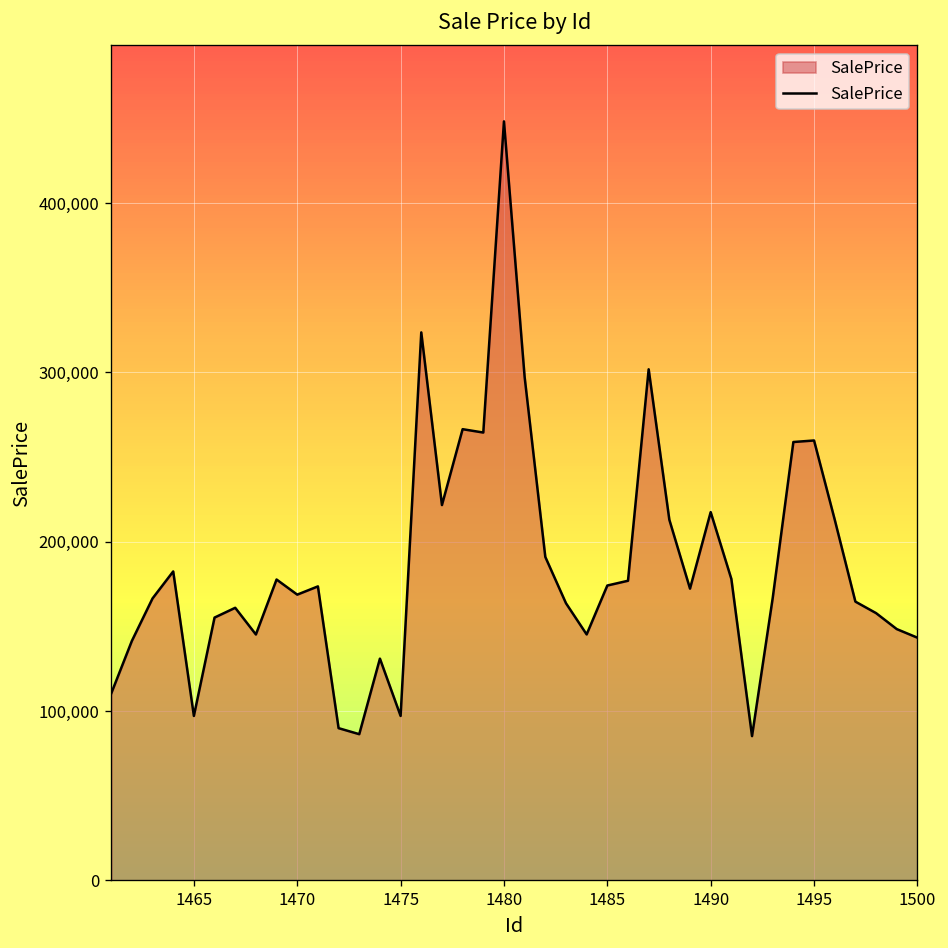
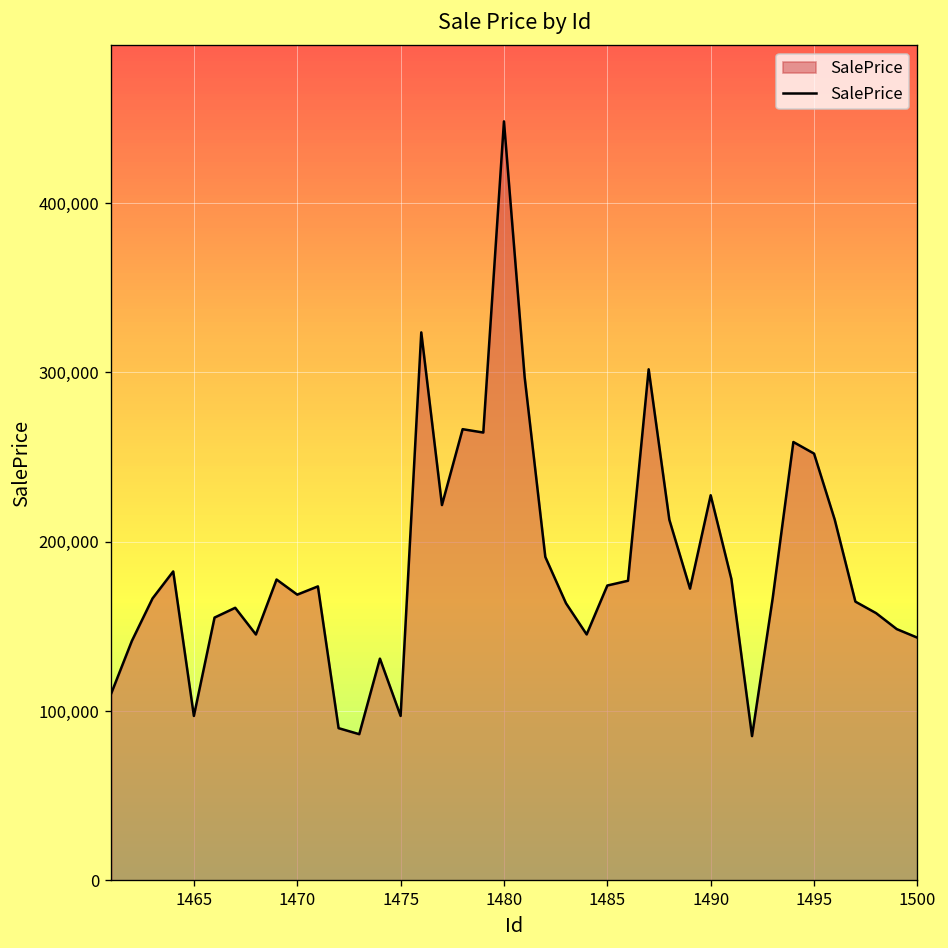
  {
    "1465": "97,000",
    "1470": "169,000",
    "1475": "97,000",
    "1480": "448,000",
    "1485": "174,000",
-   "1490": "218,000",
-   "1495": "260,000",
+   "1490": "227,000",
+   "1495": "252,000",
    "1500": "143,000"
  }
